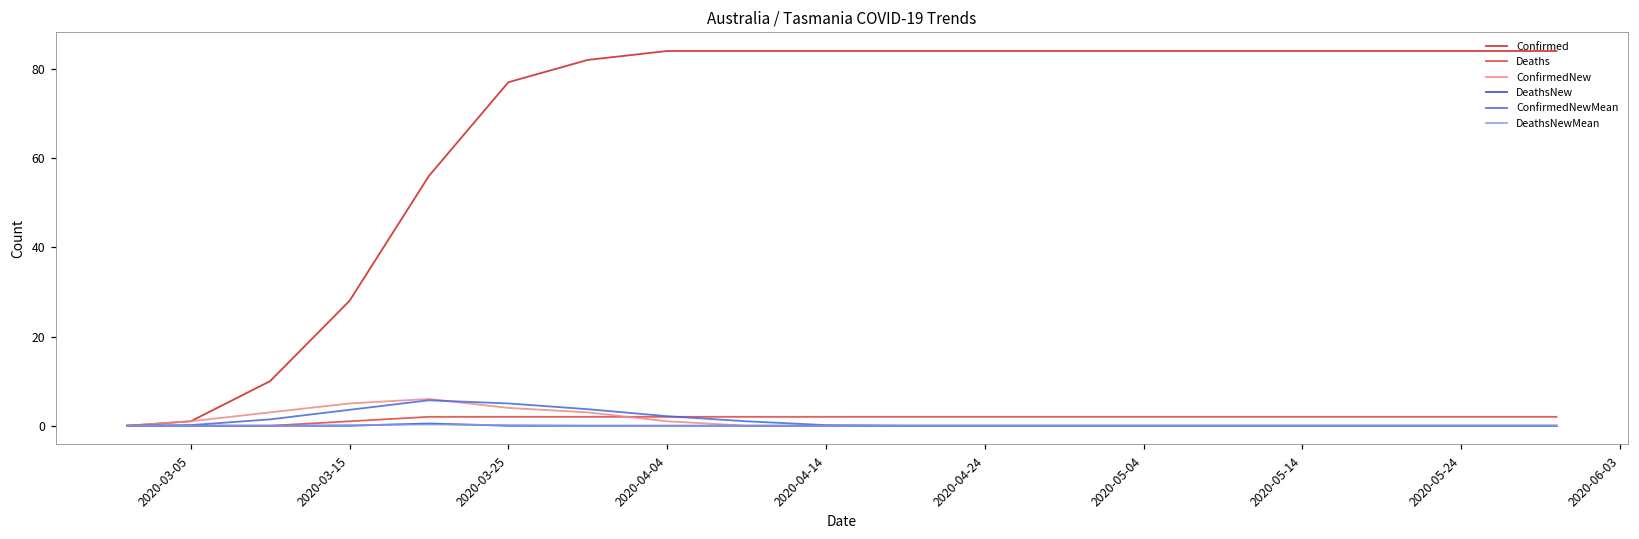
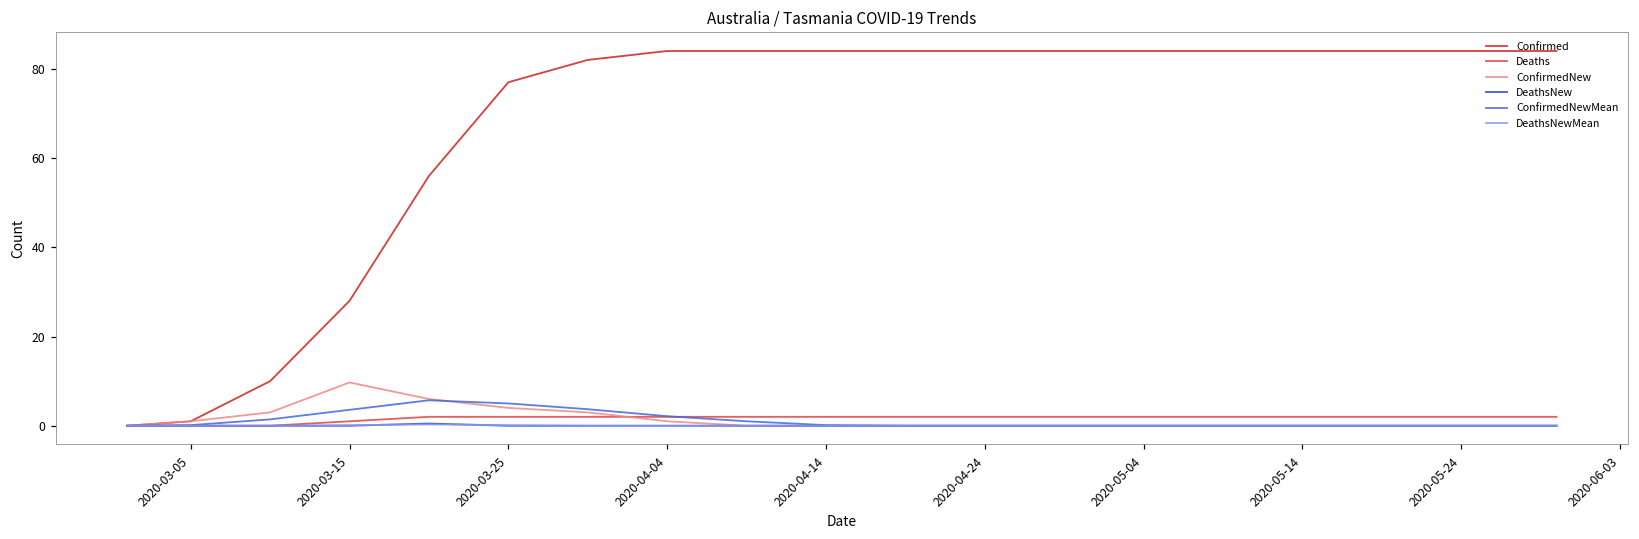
  {
    "ConfirmedNew": {
-     "2020-03-15": 5,
+     "2020-03-15": 10,
      "2020-03-25": 4,
      "2020-04-04": 1
    }
  }
